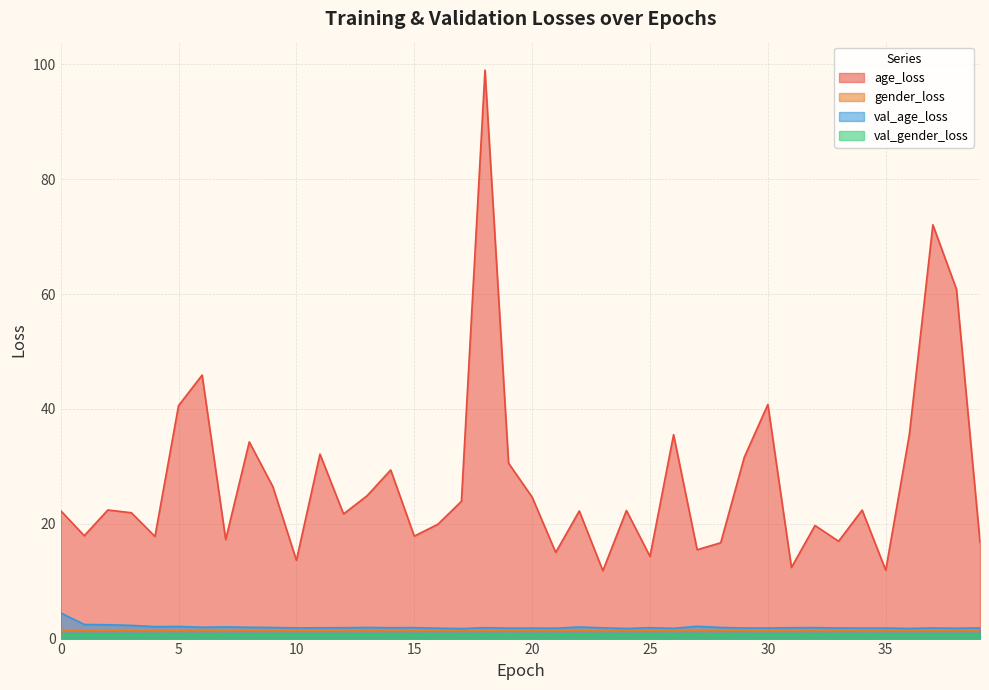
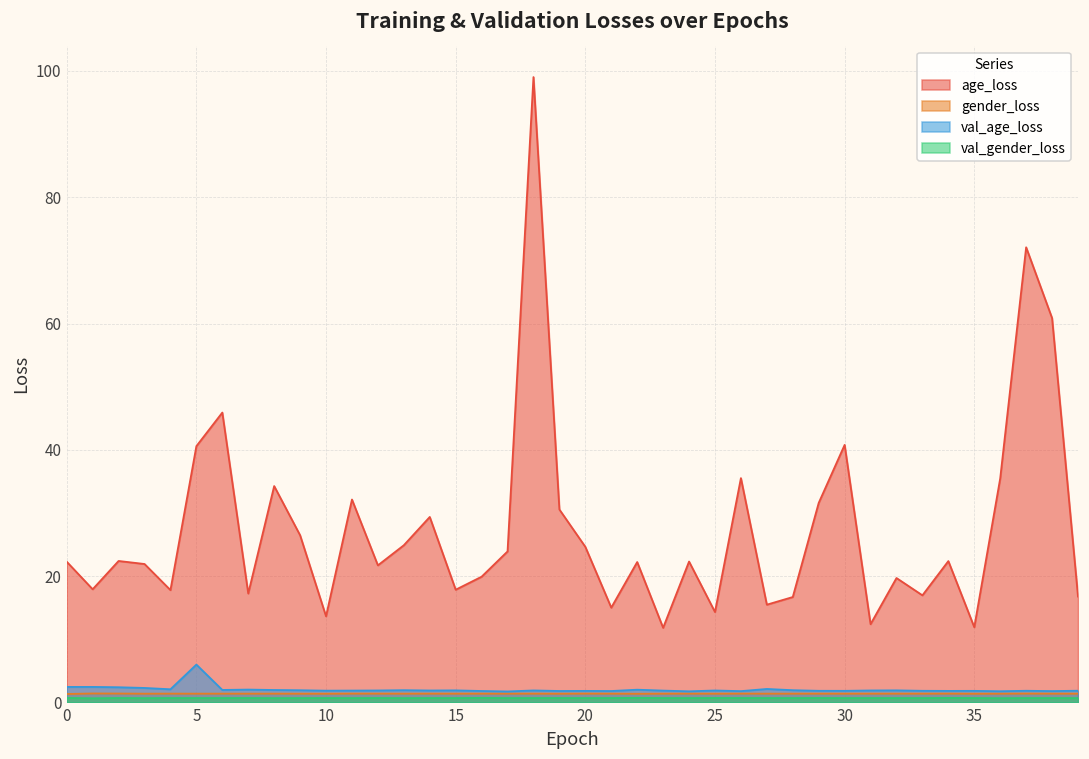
  {
    "val_age_loss": {
-     "0": 4,
-     "5": 2,
+     "0": 2,
+     "5": 6,
      "10": 2,
      "15": 2,
      "25": 2,
      "30": 2,
      "35": 2
    },
    "val_gender_loss": {
      "0": 1,
      "5": 1,
      "10": 1,
      "15": 1,
      "20": 1,
      "25": 1,
      "30": 1,
      "35": 1
    }
  }
